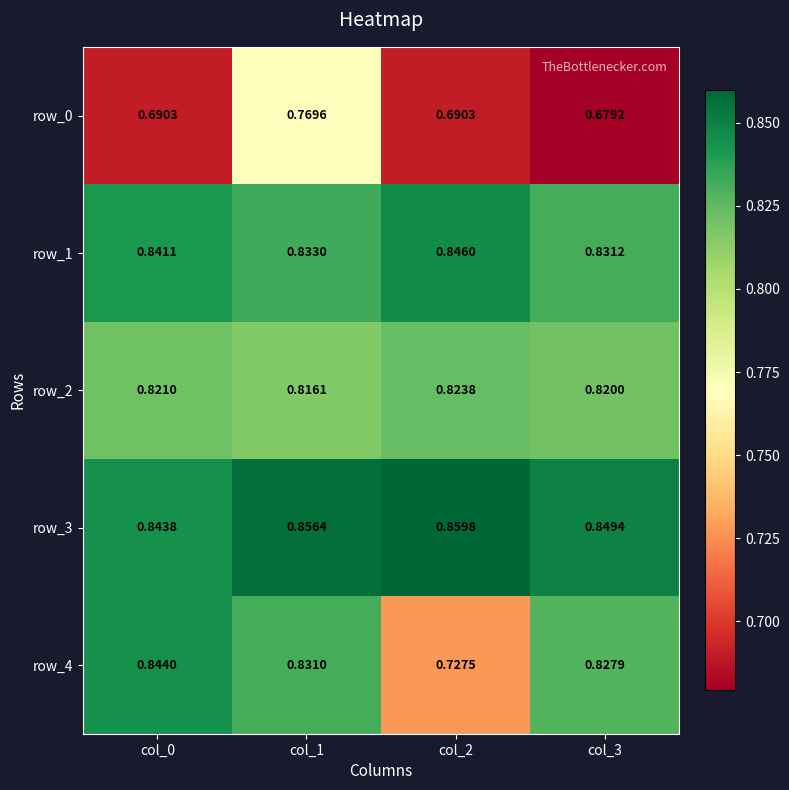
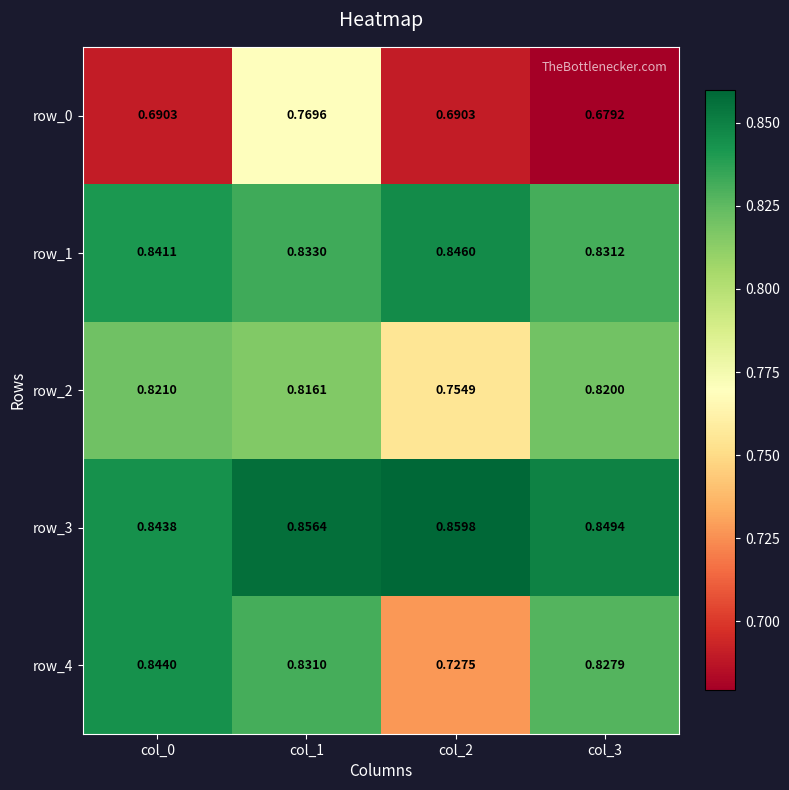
  {
    "row_0": {
      "col_0": 0.6903,
      "col_1": 0.7696,
      "col_2": 0.6903
    },
    "row_1": {
      "col_0": 0.8411,
      "col_1": 0.8330,
      "col_2": 0.8460,
      "col_3": 0.8312
    },
    "row_2": {
      "col_0": 0.8210,
      "col_1": 0.8161,
-     "col_2": 0.8238,
+     "col_2": 0.7549,
      "col_3": 0.8200
    },
    "row_3": {
      "col_0": 0.8438,
      "col_1": 0.8564,
      "col_2": 0.8598,
      "col_3": 0.8494
    },
    "row_4": {
      "col_0": 0.8440,
      "col_1": 0.8310,
      "col_2": 0.7275,
      "col_3": 0.8279
    }
  }
